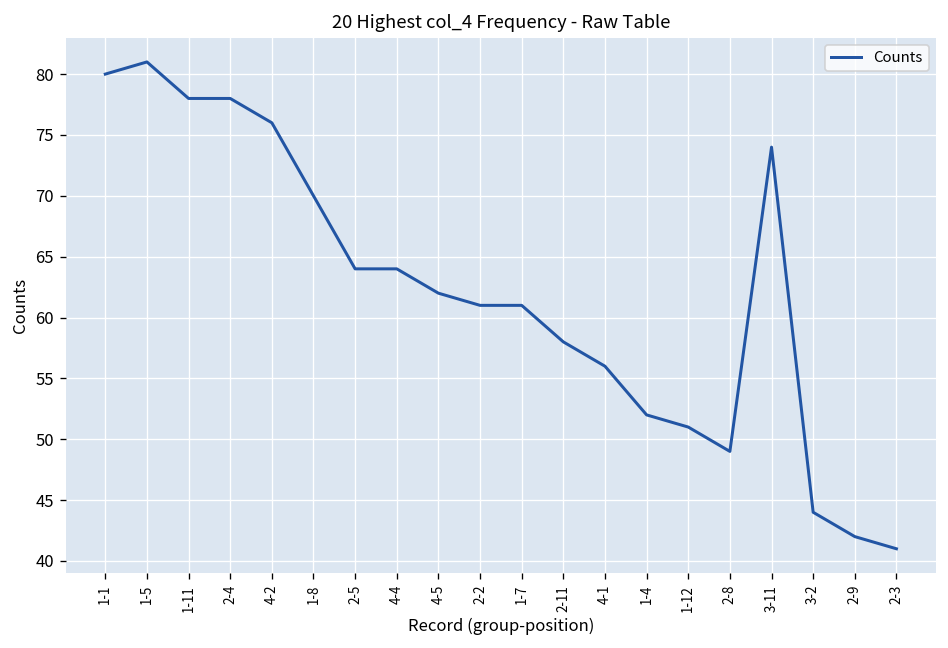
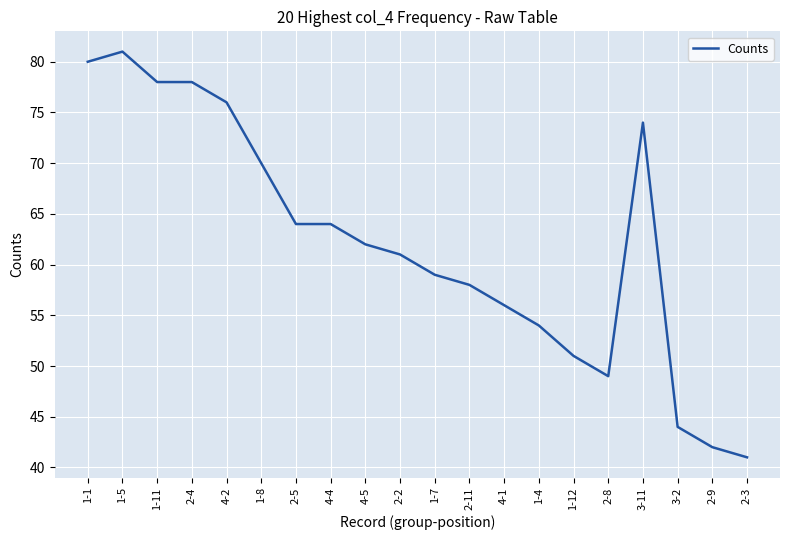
  {
    "1-1": 80,
    "1-5": 81,
    "1-11": 78,
    "2-4": 78,
    "4-2": 76,
    "1-8": 70,
    "2-5": 64,
    "4-4": 64,
    "4-5": 62,
    "2-2": 61,
-   "1-7": 61,
+   "1-7": 59,
    "2-11": 58,
    "4-1": 56,
-   "1-4": 52,
+   "1-4": 54,
    "1-12": 51,
    "2-8": 49,
    "3-11": 74,
    "3-2": 44,
    "2-9": 42,
    "2-3": 41
  }
